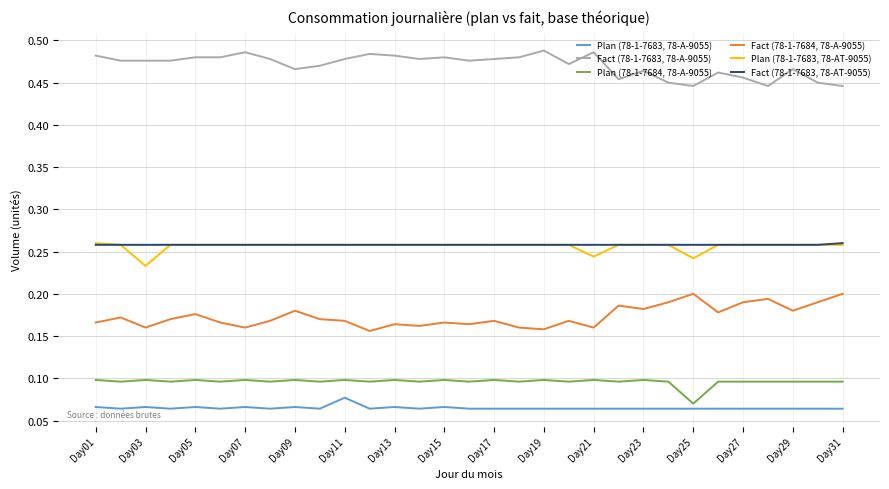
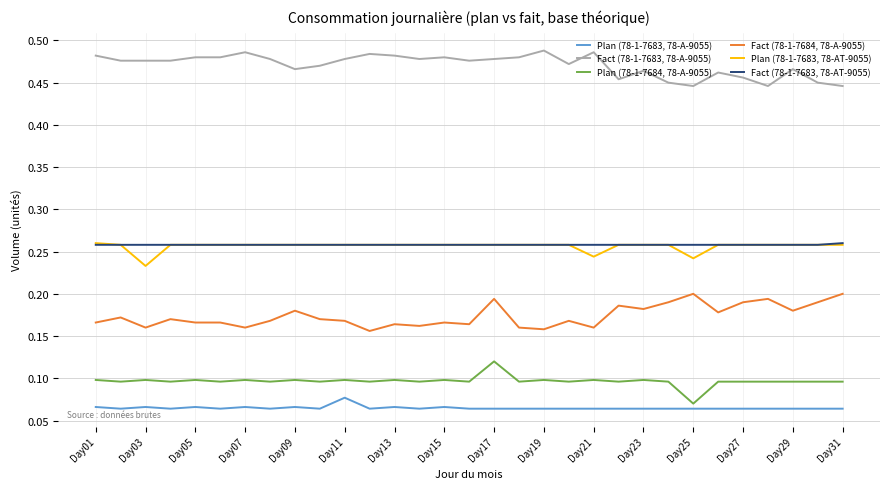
  {
    "Plan (78-1-7683, 78-A-9055)": {
      "Day01": 0.07,
      "Day03": 0.07,
      "Day05": 0.07,
      "Day07": 0.07,
      "Day09": 0.07,
      "Day11": 0.08,
      "Day13": 0.07,
      "Day15": 0.07,
      "Day17": 0.06,
      "Day19": 0.06,
      "Day21": 0.06,
      "Day23": 0.06,
      "Day25": 0.06,
      "Day27": 0.06,
      "Day29": 0.06,
      "Day31": 0.06
    },
    "Fact (78-1-7683, 78-A-9055)": {
      "Day01": 0.48,
      "Day03": 0.48,
      "Day05": 0.48,
      "Day07": 0.49,
      "Day09": 0.47,
      "Day11": 0.48,
      "Day13": 0.48,
      "Day15": 0.48,
      "Day17": 0.48,
      "Day19": 0.49,
      "Day21": 0.49,
      "Day23": 0.46,
      "Day25": 0.45,
      "Day27": 0.46,
      "Day29": 0.47,
      "Day31": 0.45
    },
    "Plan (78-1-7684, 78-A-9055)": {
      "Day01": 0.10,
      "Day03": 0.10,
      "Day05": 0.10,
      "Day07": 0.10,
      "Day09": 0.10,
      "Day11": 0.10,
      "Day13": 0.10,
      "Day15": 0.10,
-     "Day17": 0.10,
+     "Day17": 0.12,
      "Day19": 0.10,
      "Day21": 0.10,
      "Day23": 0.10,
      "Day25": 0.07,
      "Day27": 0.10,
      "Day29": 0.10,
      "Day31": 0.10
    },
    "Fact (78-1-7684, 78-A-9055)": {
      "Day01": 0.17,
      "Day03": 0.16,
-     "Day05": 0.18,
+     "Day05": 0.17,
      "Day07": 0.16,
      "Day09": 0.18,
      "Day11": 0.17,
      "Day13": 0.16,
      "Day15": 0.17,
-     "Day17": 0.17,
+     "Day17": 0.19,
      "Day19": 0.16,
      "Day21": 0.16,
      "Day23": 0.18,
      "Day25": 0.20,
      "Day27": 0.19,
      "Day29": 0.18,
      "Day31": 0.20
    },
    "Plan (78-1-7683, 78-AT-9055)": {
      "Day03": 0.23,
      "Day21": 0.24,
      "Day25": 0.24
    },
    "Fact (78-1-7683, 78-AT-9055)": {
      "Day03": 0.26,
      "Day21": 0.26,
      "Day25": 0.26
    }
  }
